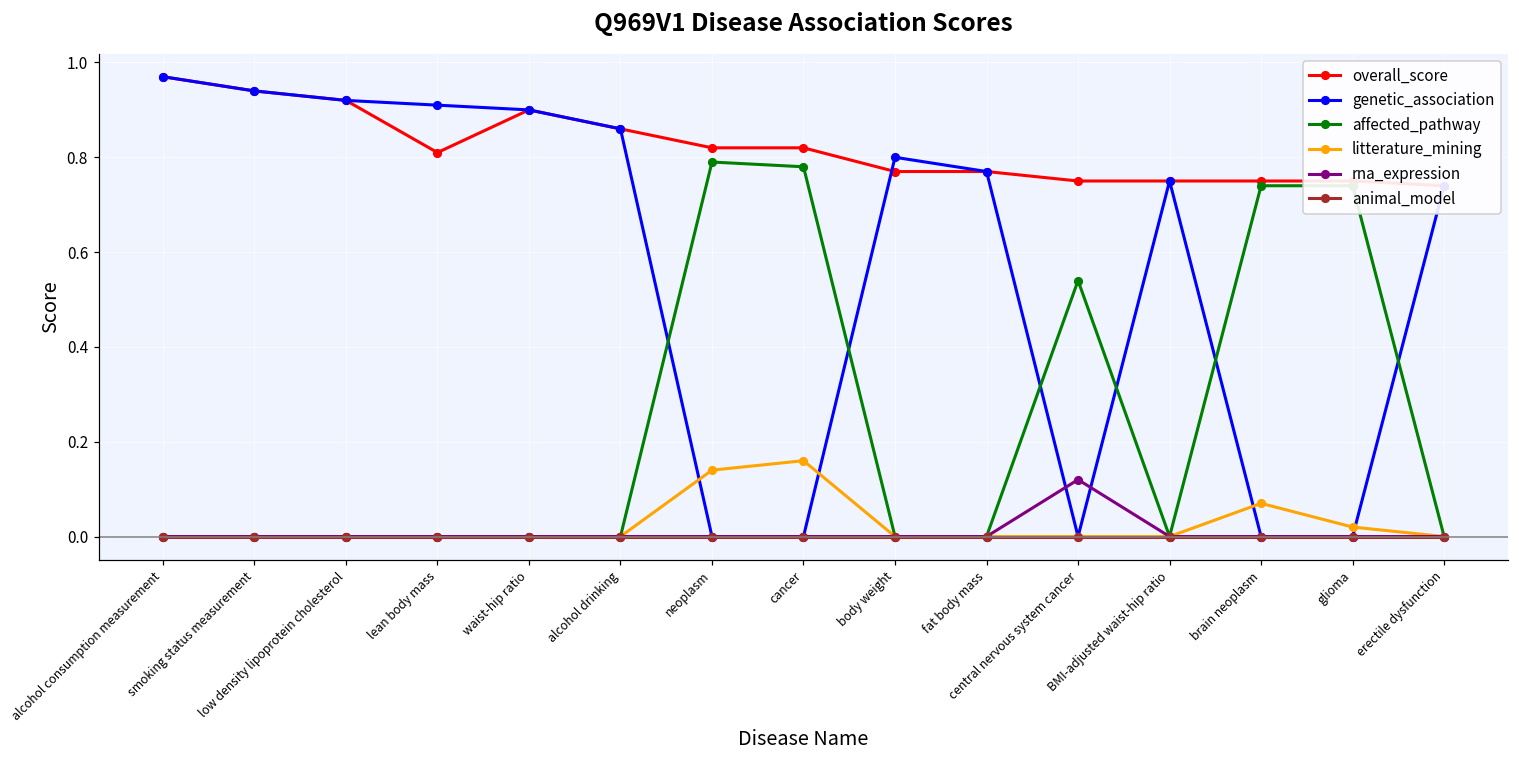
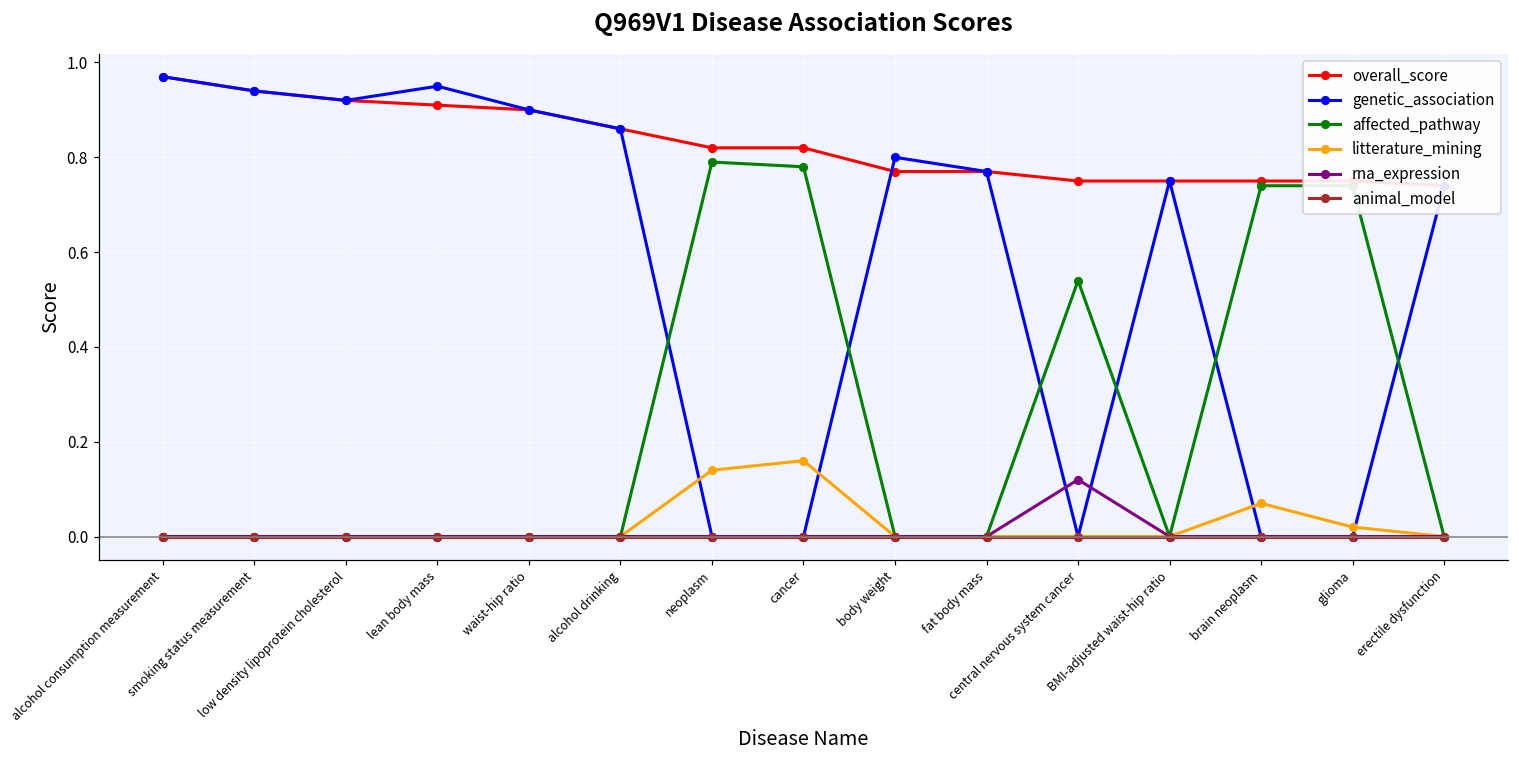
  {
    "overall_score": {
-     "lean body mass": 0.81,
+     "lean body mass": 0.91,
      "neoplasm": 0.82,
      "cancer": 0.82,
      "body weight": 0.77,
      "central nervous system cancer": 0.75,
      "brain neoplasm": 0.75
    },
    "genetic_association": {
-     "lean body mass": 0.91,
+     "lean body mass": 0.95,
      "body weight": 0.80
    },
    "affected_pathway": {
      "neoplasm": 0.79,
      "cancer": 0.78,
      "central nervous system cancer": 0.54,
      "brain neoplasm": 0.74
    },
    "litterature_mining": {
      "neoplasm": 0.14,
      "cancer": 0.16,
      "brain neoplasm": 0.07,
      "glioma": 0.02
    },
    "rna_expression": {
      "central nervous system cancer": 0.12
    }
  }
